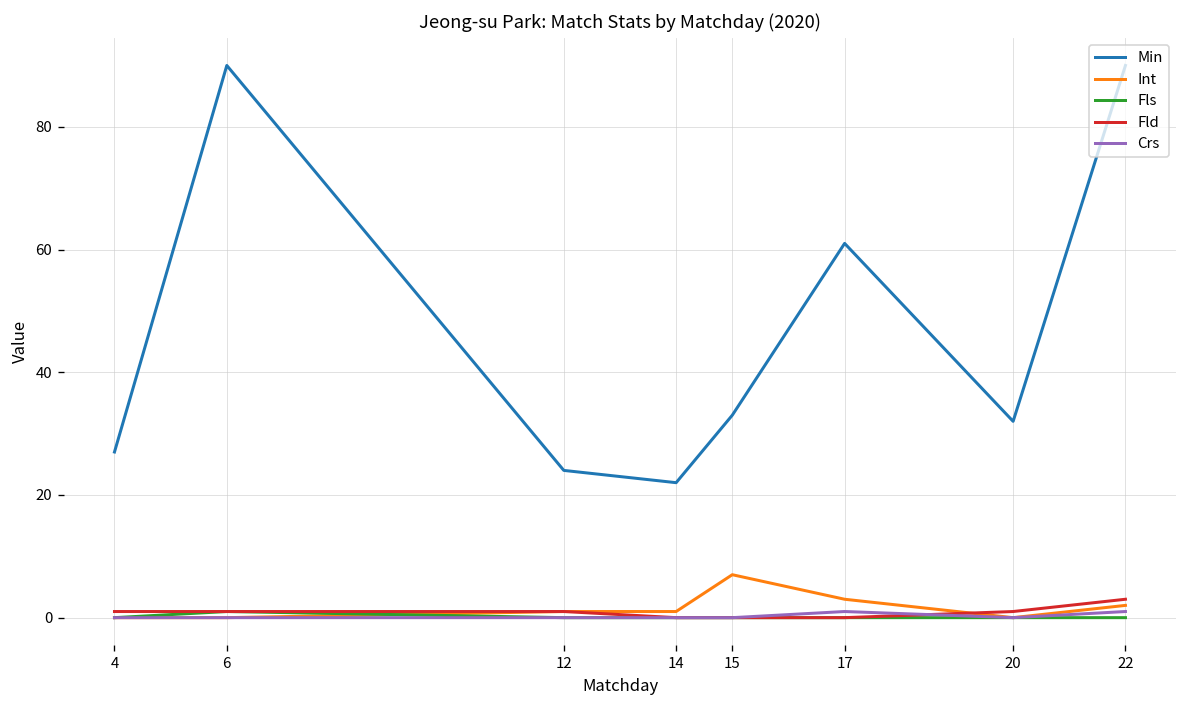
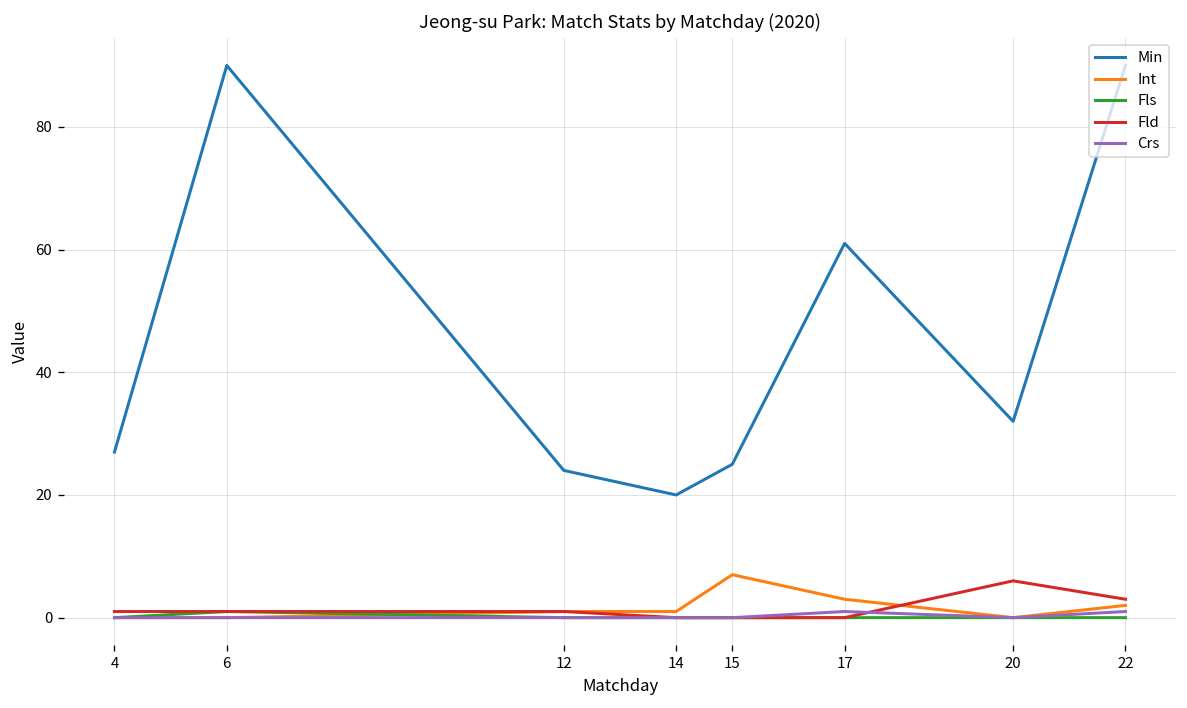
  {
    "Min": {
      "4": 27,
      "6": 90,
      "12": 24,
-     "14": 22,
-     "15": 33,
+     "14": 20,
+     "15": 25,
      "17": 61,
      "20": 32
    },
    "Int": {
      "14": 1,
      "15": 7,
      "17": 3,
      "22": 2
    },
    "Fls": {
      "22": 0
    },
    "Fld": {
      "4": 1,
-     "20": 1,
+     "20": 6,
      "22": 3
    },
    "Crs": {
      "17": 1,
      "22": 1
    }
  }
